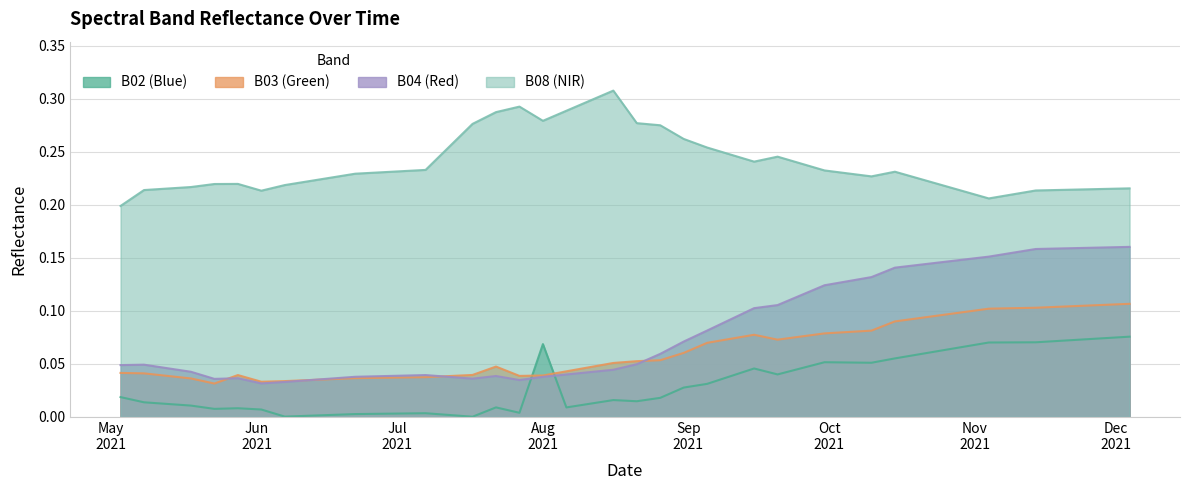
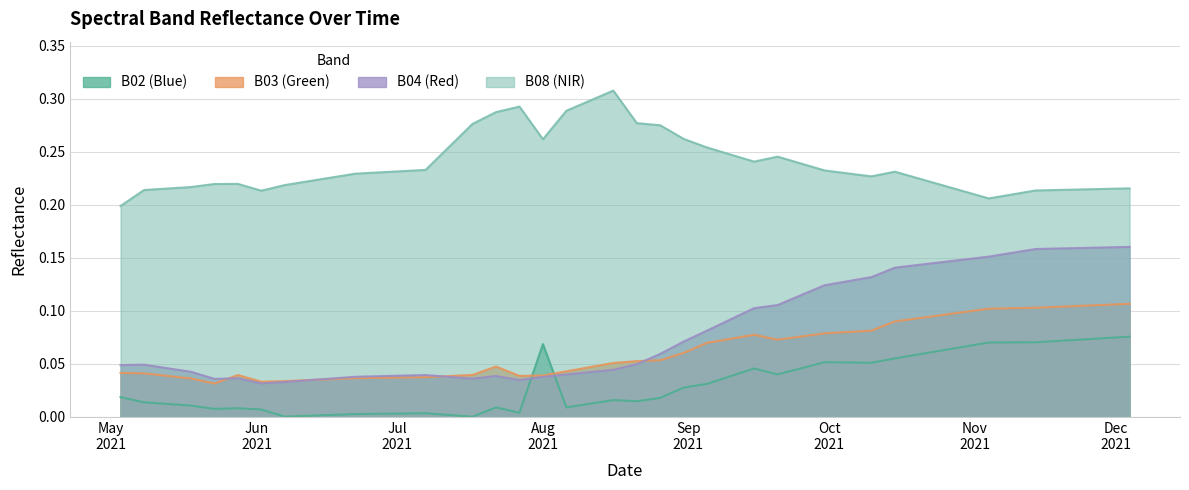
  {
    "B02 (Blue)": {
      "Aug 2021": 0.069
    },
    "B08 (NIR)": {
-     "Aug 2021": 0.279
+     "Aug 2021": 0.262
    }
  }
